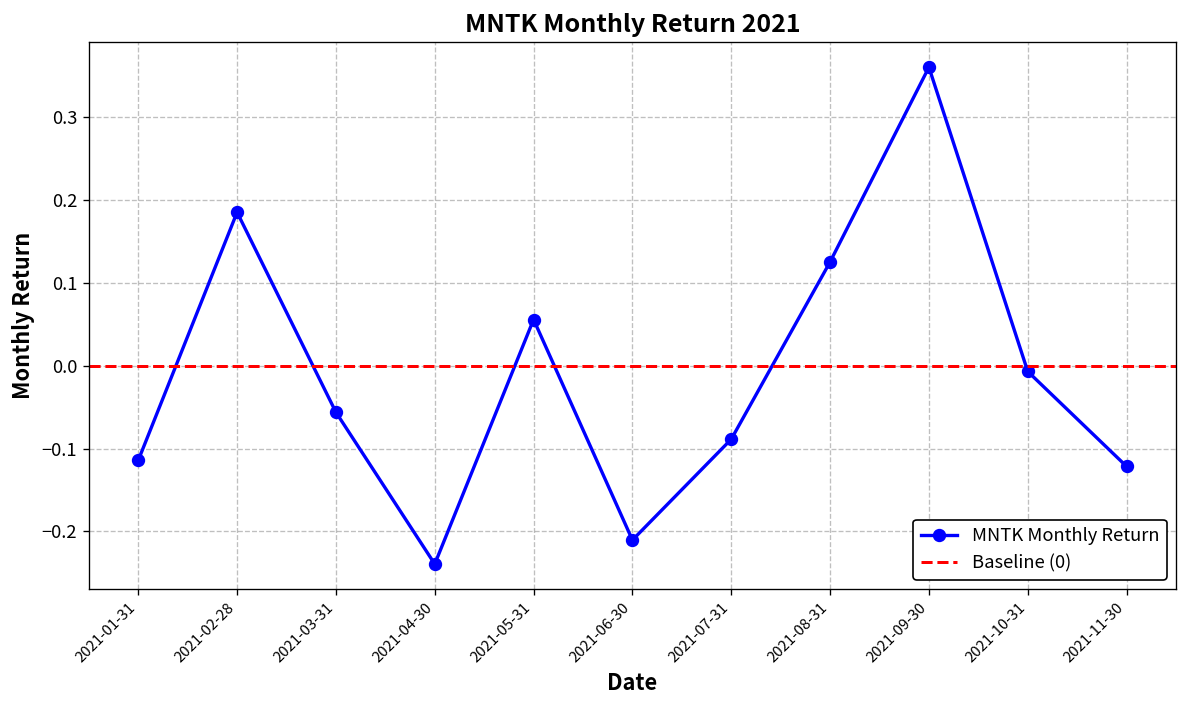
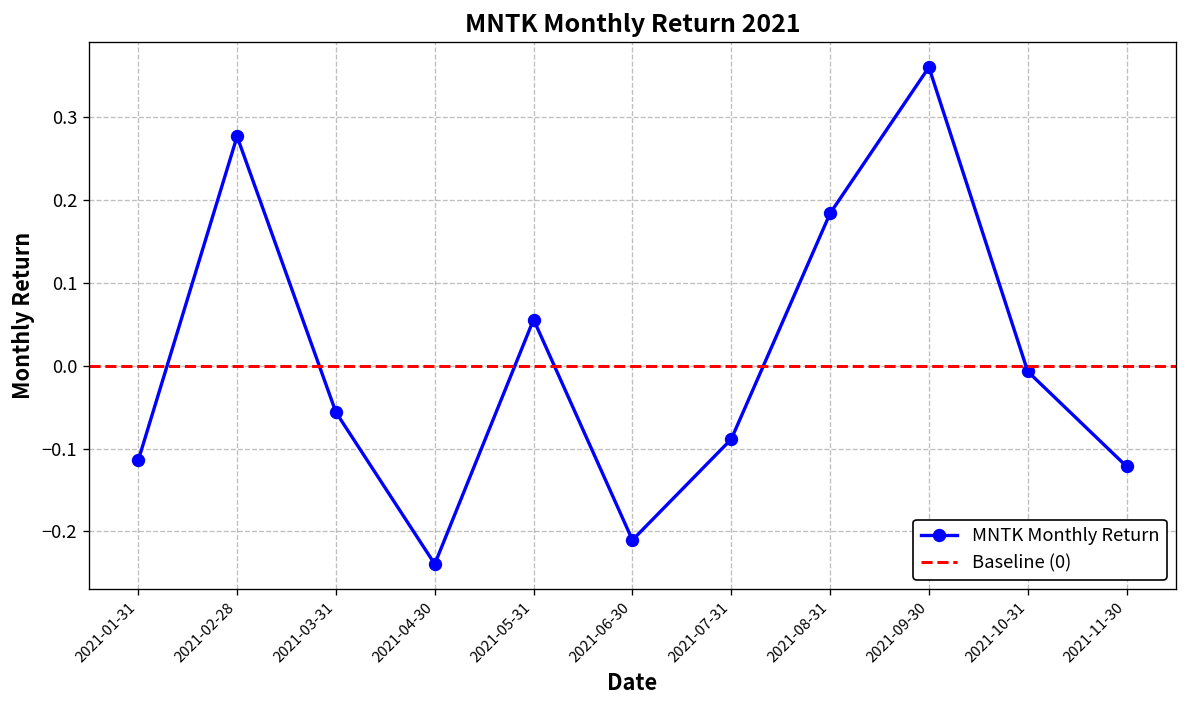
  {
    "2021-01-31": -0.11,
-   "2021-02-28": 0.18,
+   "2021-02-28": 0.28,
    "2021-03-31": -0.06,
    "2021-04-30": -0.24,
    "2021-05-31": 0.06,
    "2021-06-30": -0.21,
    "2021-07-31": -0.09,
-   "2021-08-31": 0.12,
+   "2021-08-31": 0.18,
    "2021-09-30": 0.36,
    "2021-10-31": -0.01,
    "2021-11-30": -0.12
  }
